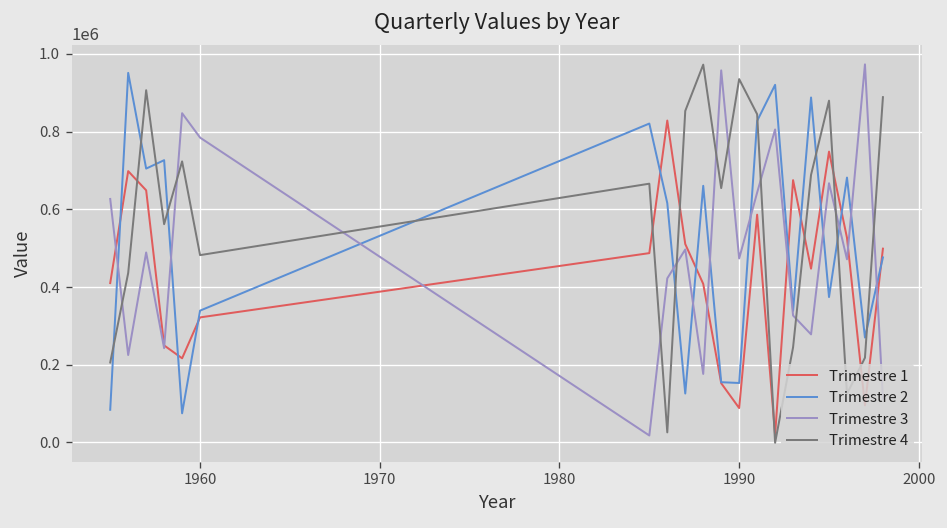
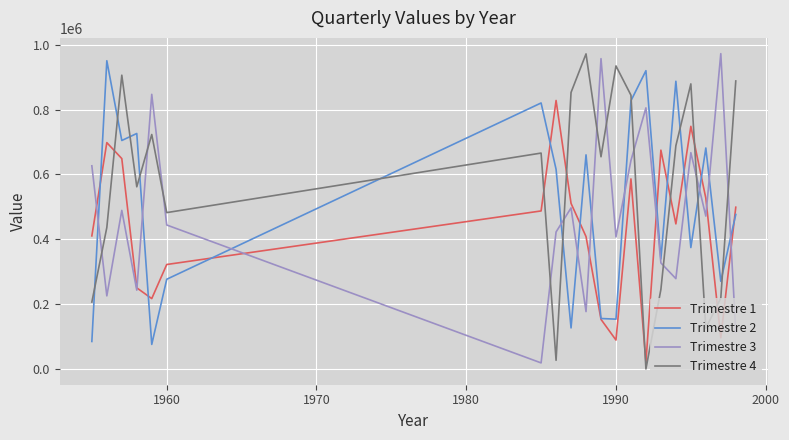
  {
    "Trimestre 1": {
      "1960": 320000,
      "1990": 90000
    },
    "Trimestre 2": {
-     "1960": 340000,
+     "1960": 280000,
      "1990": 150000
    },
    "Trimestre 3": {
-     "1960": 780000,
-     "1990": 470000
+     "1960": 440000,
+     "1990": 410000
    },
    "Trimestre 4": {
      "1960": 480000,
      "1990": 940000
    }
  }
